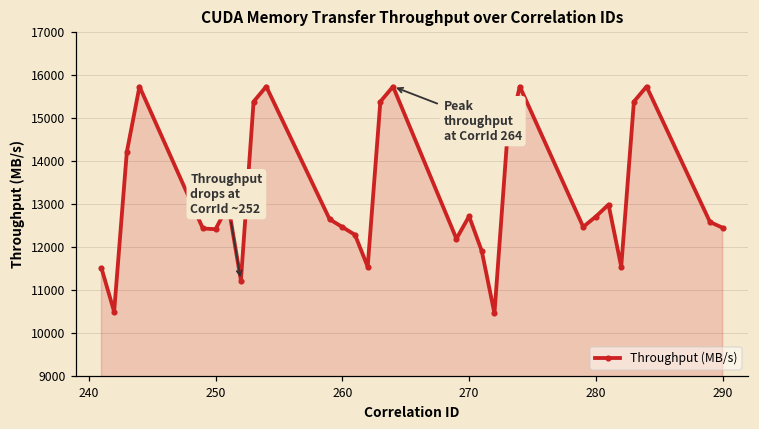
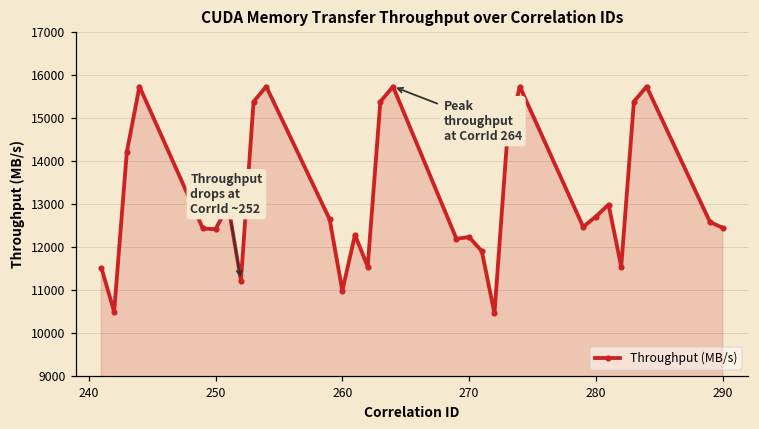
  {
-   "260": 12500,
-   "270": 12700,
+   "260": 11000,
+   "270": 12200,
    "280": 12700,
    "290": 12400
  }
